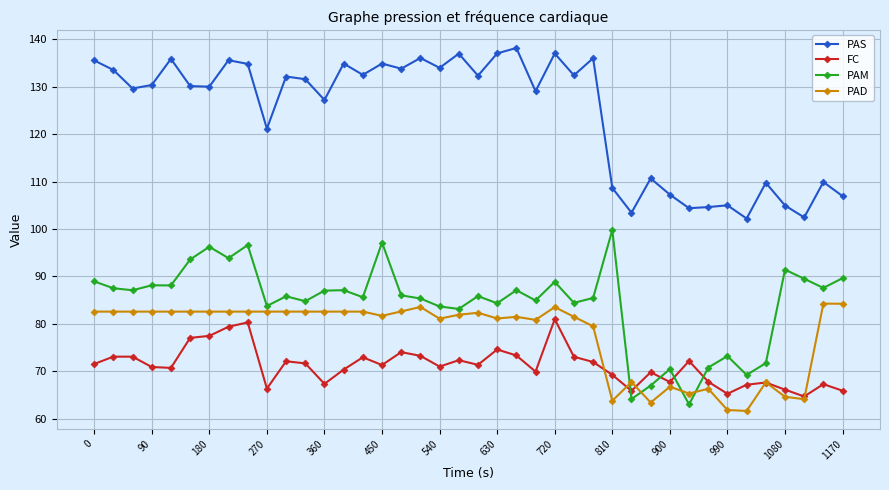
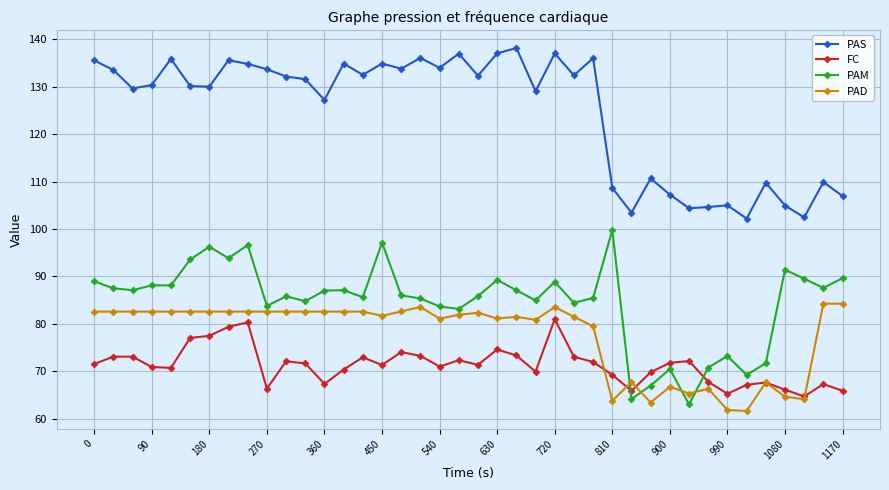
  {
    "PAS": {
      "0": 136,
      "90": 130,
      "180": 130,
-     "270": 121,
+     "270": 134,
      "360": 127,
      "450": 135,
      "540": 134,
      "630": 137,
      "720": 137,
      "810": 109,
      "900": 107,
      "990": 105,
      "1080": 105,
      "1170": 107
    },
    "FC": {
      "0": 72,
      "90": 71,
      "180": 77,
      "270": 66,
      "360": 67,
      "450": 71,
      "540": 71,
      "630": 75,
      "720": 81,
      "810": 69,
-     "900": 68,
+     "900": 72,
      "990": 65,
      "1080": 66,
      "1170": 66
    },
    "PAM": {
      "0": 89,
      "90": 88,
      "180": 96,
      "270": 84,
      "360": 87,
      "450": 97,
      "540": 84,
-     "630": 84,
+     "630": 89,
      "720": 89,
      "810": 100,
      "900": 70,
      "990": 73,
      "1080": 91,
      "1170": 90
    },
    "PAD": {
      "0": 83,
      "90": 83,
      "180": 83,
      "270": 83,
      "360": 83,
      "450": 82,
      "540": 81,
      "630": 81,
      "720": 84,
      "810": 64,
      "900": 67,
      "990": 62,
      "1080": 65,
      "1170": 84
    }
  }
